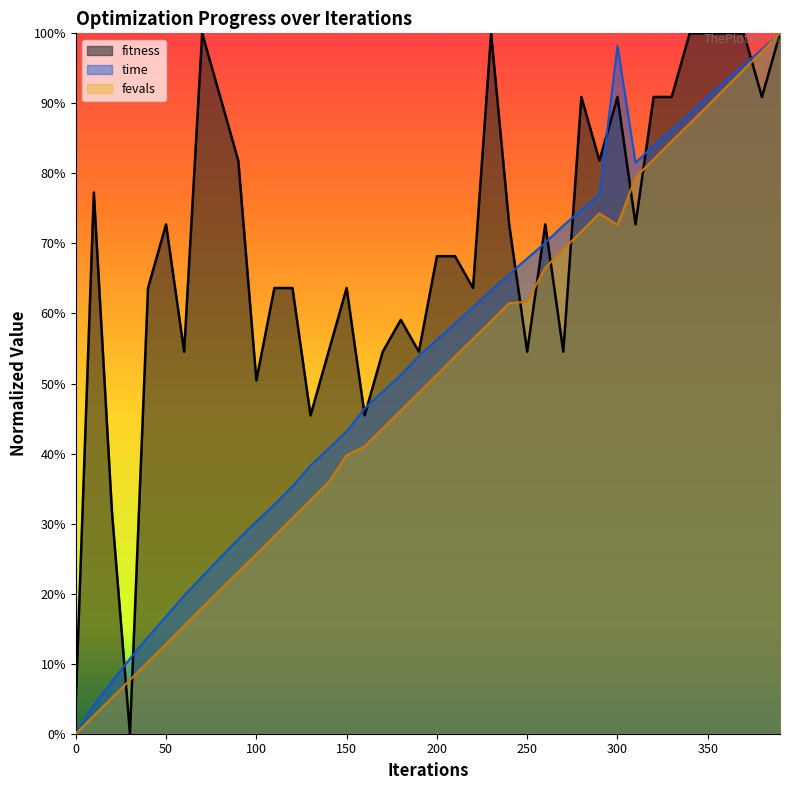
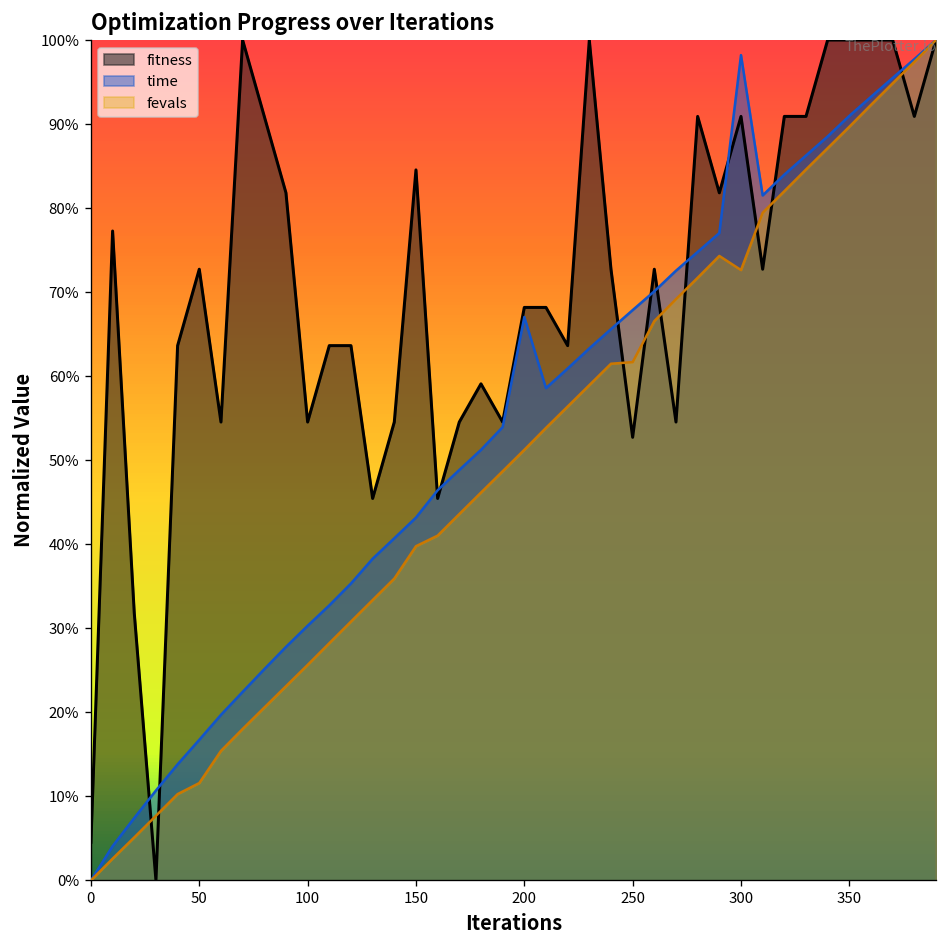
  {
    "fitness": {
      "0": "5%",
      "50": "73%",
-     "100": "50%",
-     "150": "64%",
+     "100": "55%",
+     "150": "85%",
      "200": "68%",
-     "250": "55%",
+     "250": "53%",
      "300": "91%",
      "350": "100%"
    },
    "time": {
      "50": "17%",
      "100": "30%",
      "150": "43%",
-     "200": "56%",
+     "200": "67%",
      "250": "68%",
      "300": "98%",
      "350": "91%"
    },
    "fevals": {
-     "50": "13%",
+     "50": "12%",
      "100": "26%",
      "150": "40%",
      "200": "51%",
      "250": "62%",
      "300": "73%",
      "350": "90%"
    }
  }
